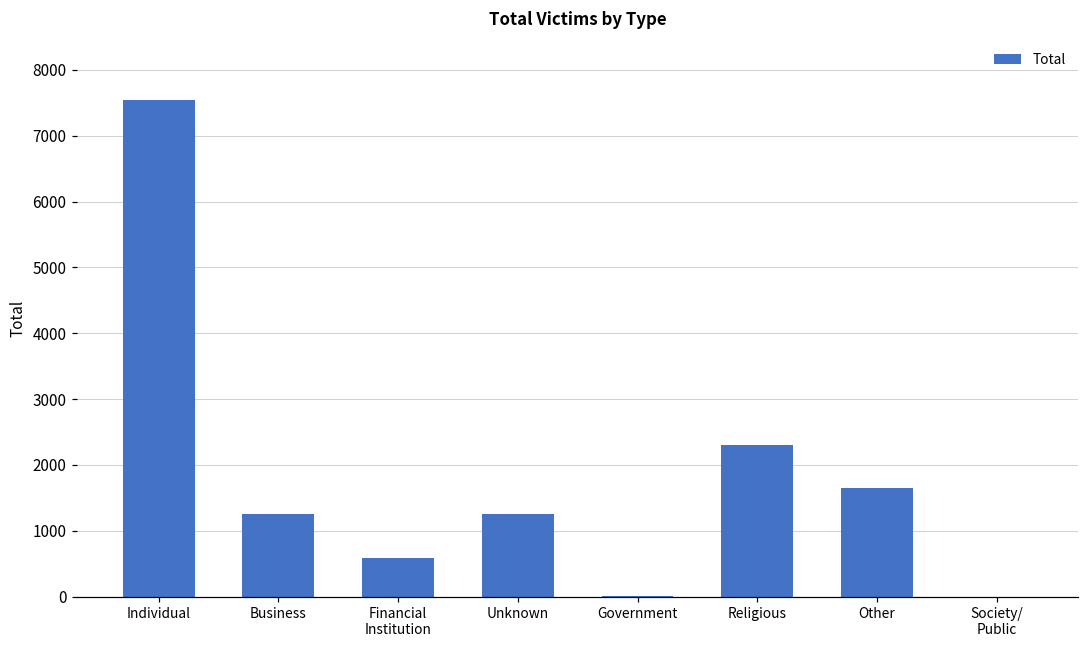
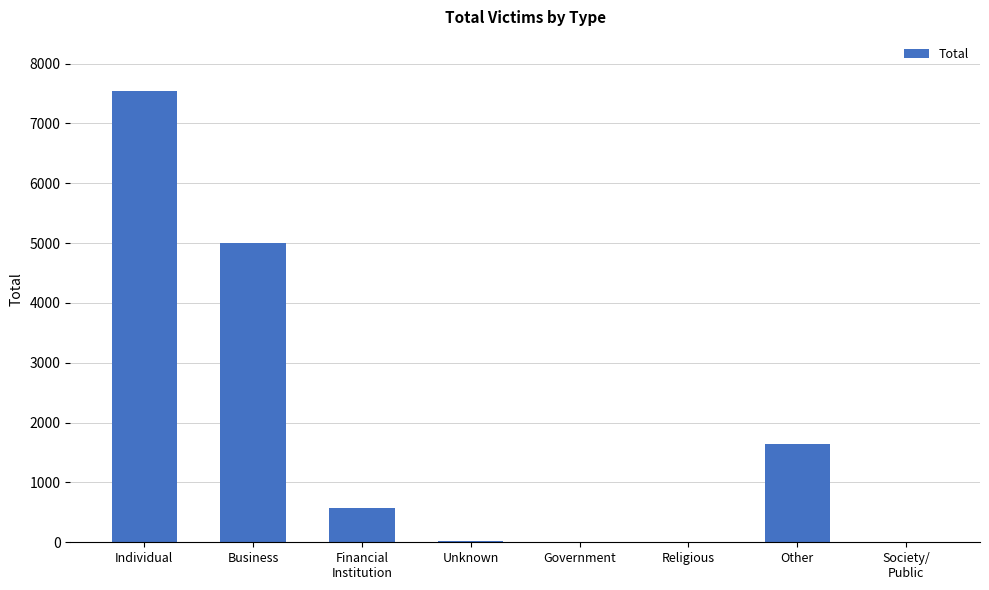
  {
    "Individual": 7500,
-   "Business": 1300,
+   "Business": 5000,
    "Financial Institution": 600,
-   "Unknown": 1300,
-   "Religious": 2300,
+   "Unknown": 0,
+   "Religious": 0,
    "Other": 1600,
    "Society/ Public": 0
  }
